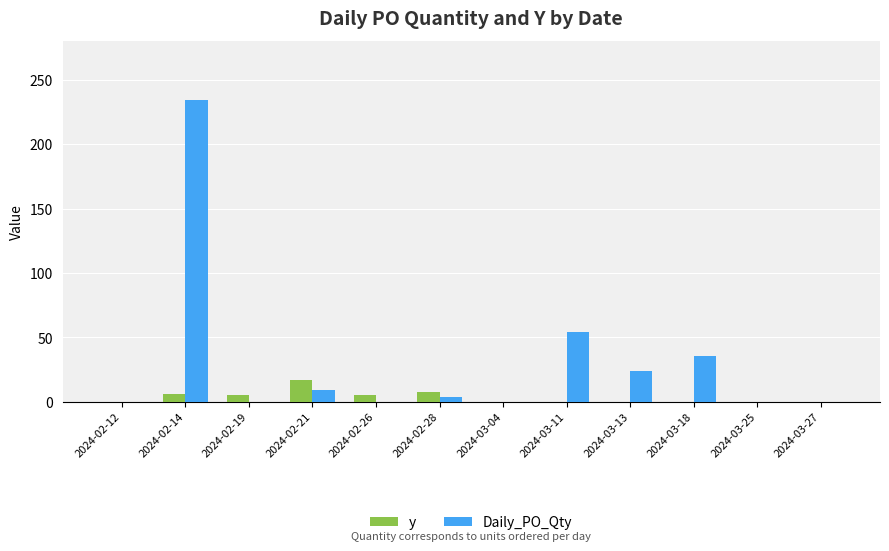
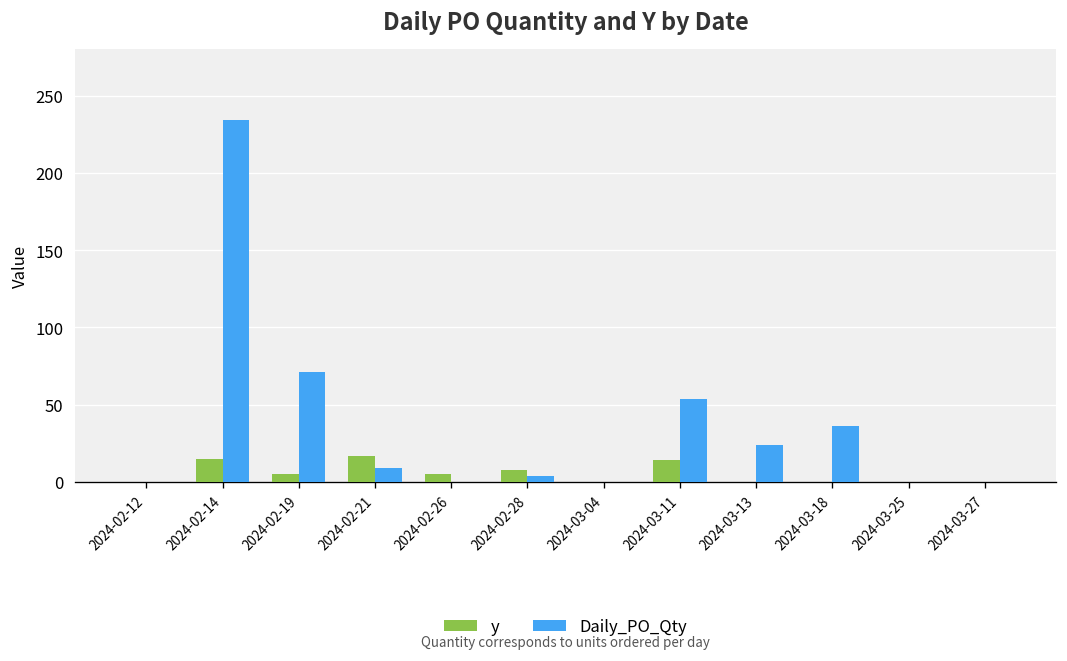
  {
    "y": {
      "2024-02-12": 0,
-     "2024-02-14": 6,
+     "2024-02-14": 15,
      "2024-02-19": 5,
      "2024-02-21": 17,
      "2024-02-26": 5,
      "2024-02-28": 8,
      "2024-03-04": 0,
-     "2024-03-11": 0,
+     "2024-03-11": 14,
      "2024-03-13": 0,
      "2024-03-18": 0,
      "2024-03-25": 0,
      "2024-03-27": 0
    },
    "Daily_PO_Qty": {
      "2024-02-12": 0,
      "2024-02-14": 234,
-     "2024-02-19": 0,
+     "2024-02-19": 71,
      "2024-02-21": 9,
      "2024-02-26": 0,
      "2024-02-28": 4,
      "2024-03-04": 0,
      "2024-03-11": 54,
      "2024-03-13": 24,
      "2024-03-18": 36,
      "2024-03-25": 0,
      "2024-03-27": 0
    }
  }
